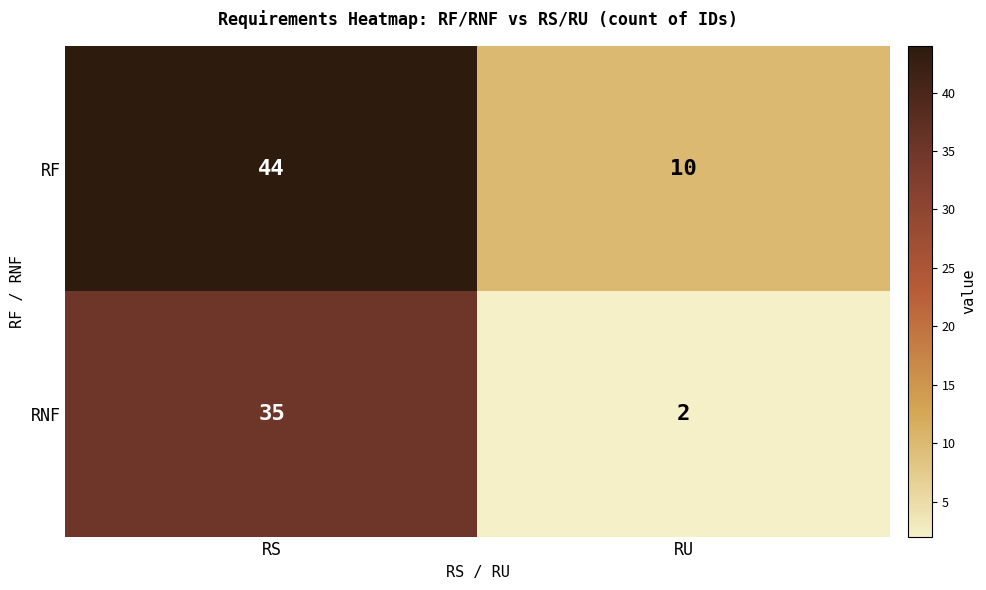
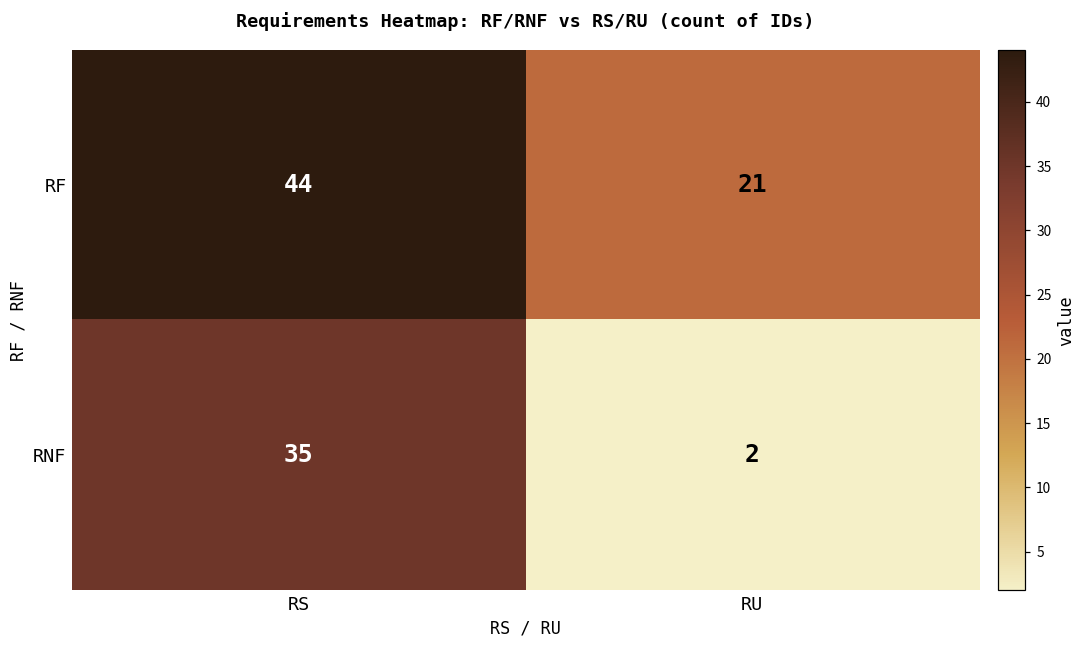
  {
    "RF": {
      "RS": 44,
-     "RU": 10
+     "RU": 21
    },
    "RNF": {
      "RS": 35,
      "RU": 2
    }
  }
